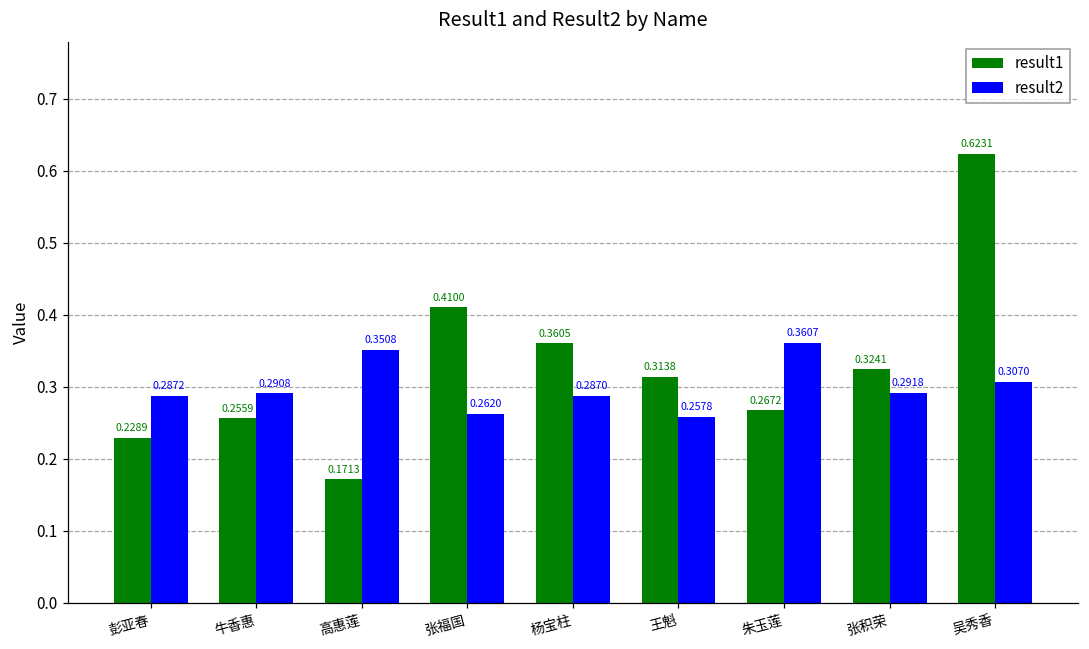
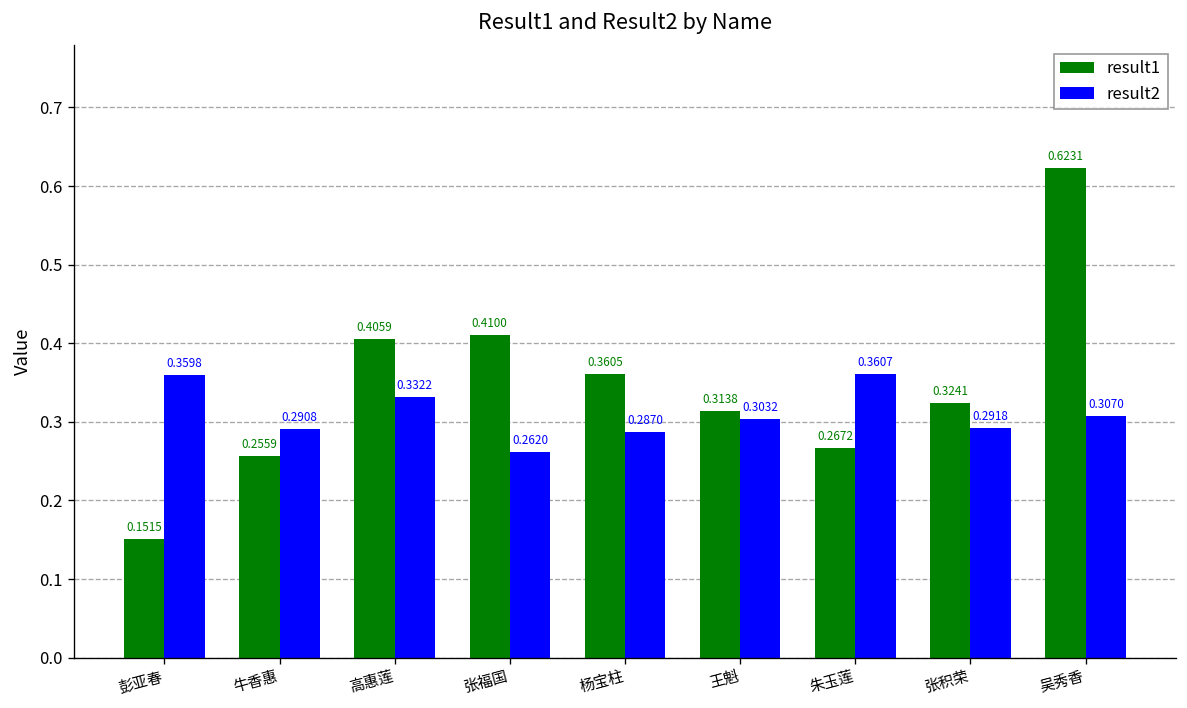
  {
    "result1": {
-     "彭亚春": 0.2289,
+     "彭亚春": 0.1515,
      "牛香惠": 0.2559,
-     "高惠莲": 0.1713,
+     "高惠莲": 0.4059,
      "张福国": 0.4100,
      "杨宝柱": 0.3605,
      "王魁": 0.3138,
      "朱玉莲": 0.2672,
      "张积荣": 0.3241,
      "吴秀香": 0.6231
    },
    "result2": {
-     "彭亚春": 0.2872,
+     "彭亚春": 0.3598,
      "牛香惠": 0.2908,
-     "高惠莲": 0.3508,
+     "高惠莲": 0.3322,
      "张福国": 0.2620,
      "杨宝柱": 0.2870,
-     "王魁": 0.2578,
+     "王魁": 0.3032,
      "朱玉莲": 0.3607,
      "张积荣": 0.2918,
      "吴秀香": 0.3070
    }
  }
